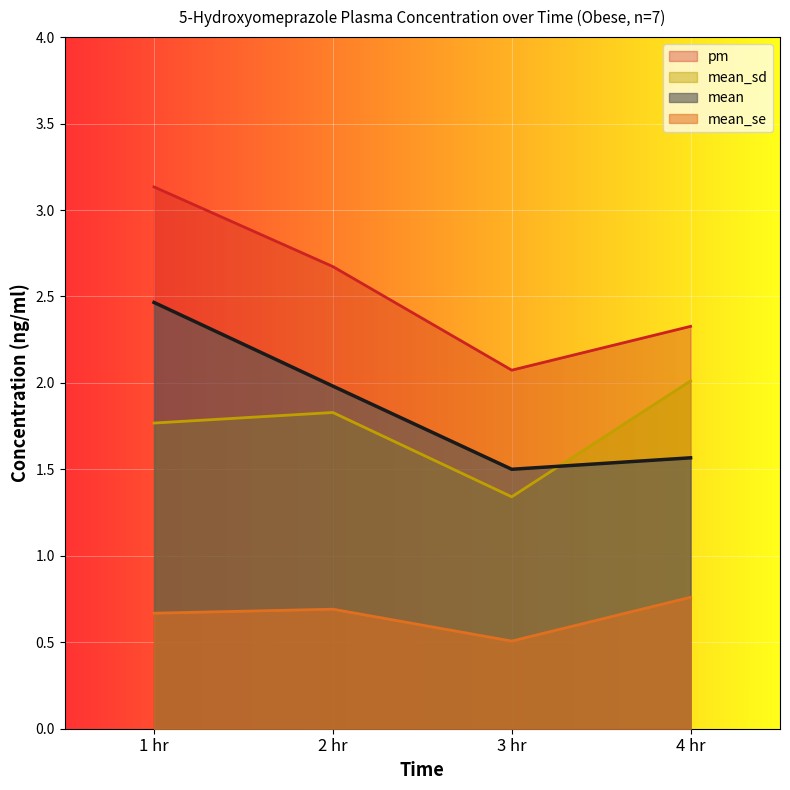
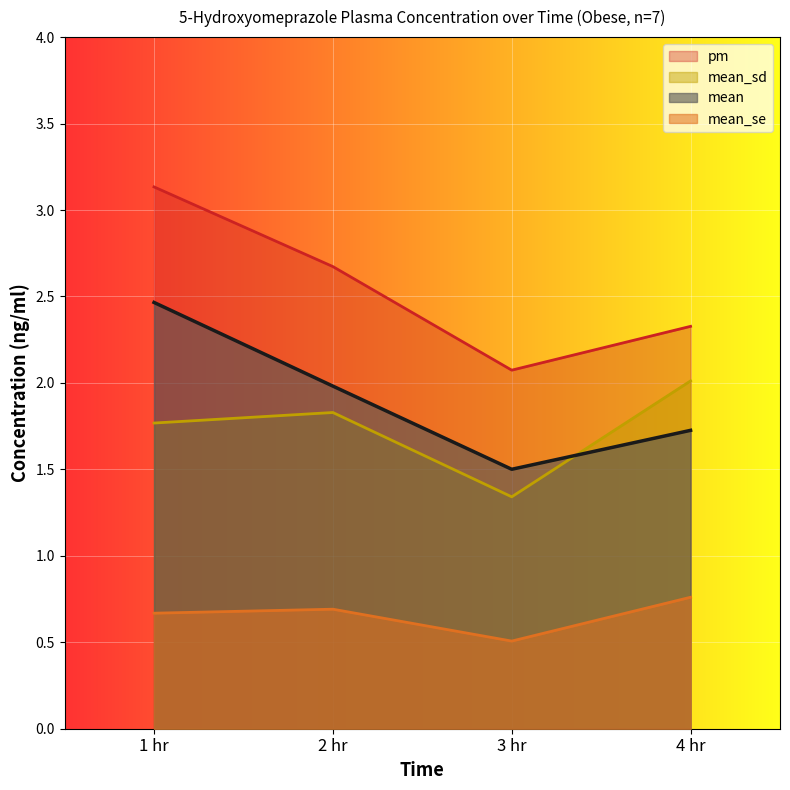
  {
    "mean": {
      "1 hr": 2.47,
      "2 hr": 1.98,
      "3 hr": 1.50,
-     "4 hr": 1.57
+     "4 hr": 1.73
    }
  }
